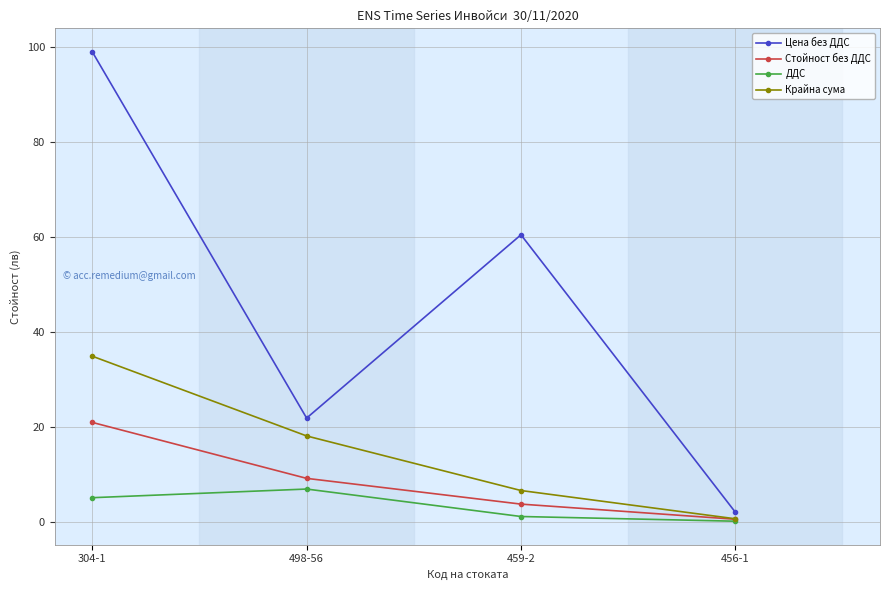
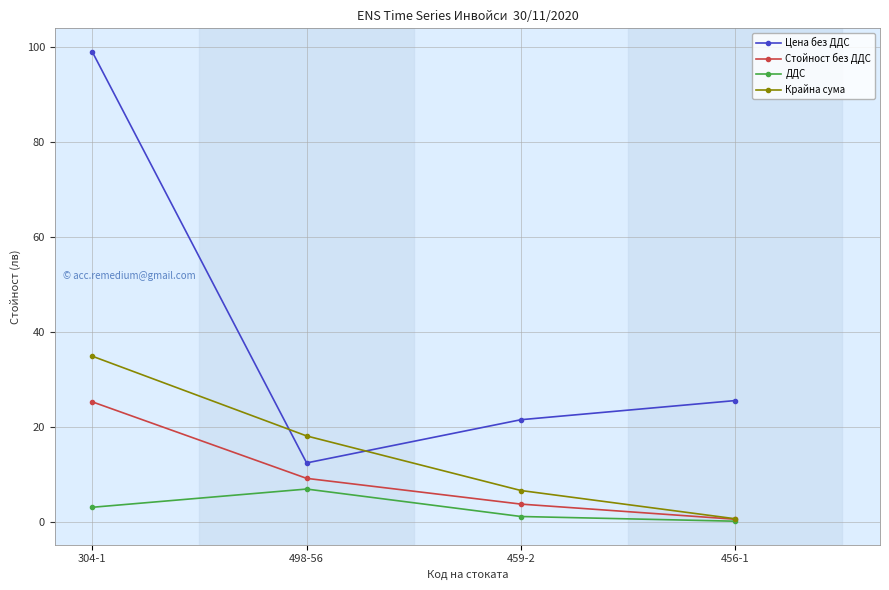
  {
    "Цена без ДДС": {
      "304-1": 99,
-     "498-56": 22,
-     "459-2": 60,
-     "456-1": 2
+     "498-56": 12,
+     "459-2": 21,
+     "456-1": 26
    },
    "Стойност без ДДС": {
-     "304-1": 21,
+     "304-1": 25,
      "498-56": 9,
      "459-2": 4
    },
    "ДДС": {
-     "304-1": 5,
+     "304-1": 3,
      "498-56": 7,
      "459-2": 1
    },
    "Крайна сума": {
      "304-1": 35,
      "498-56": 18,
      "459-2": 7
    }
  }
